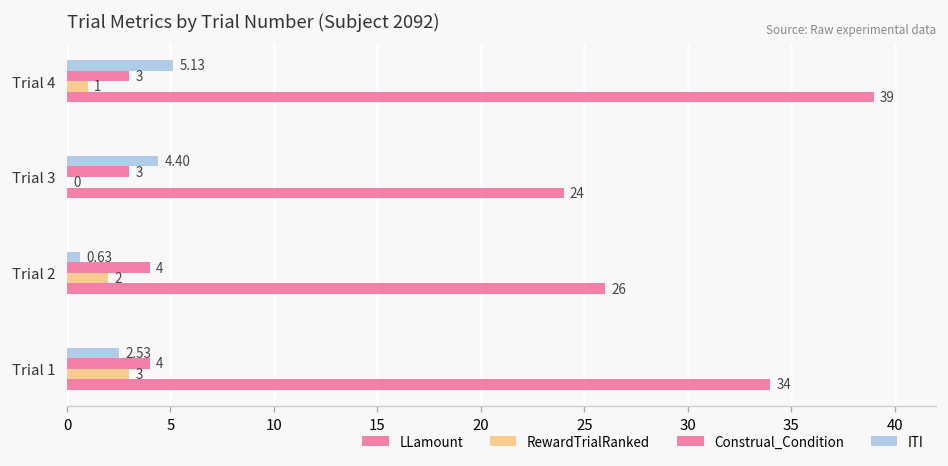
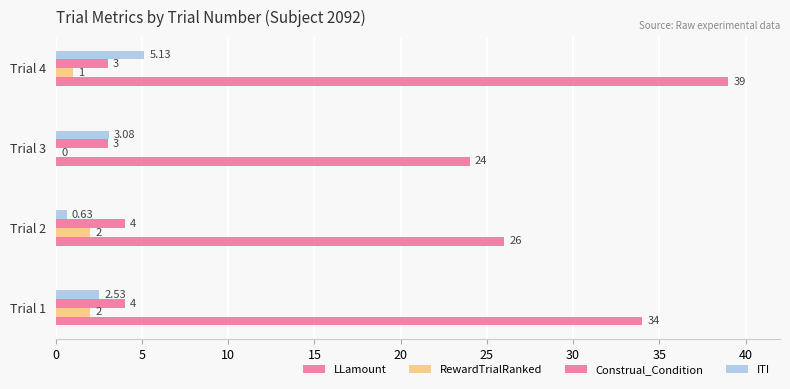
  {
    "RewardTrialRanked": {
      "Trial 4": 1,
      "Trial 3": 0,
      "Trial 2": 2,
-     "Trial 1": 3
+     "Trial 1": 2
    },
    "ITI": {
      "Trial 4": 5.13,
-     "Trial 3": 4.40,
+     "Trial 3": 3.08,
      "Trial 2": 0.63,
      "Trial 1": 2.53
    }
  }
